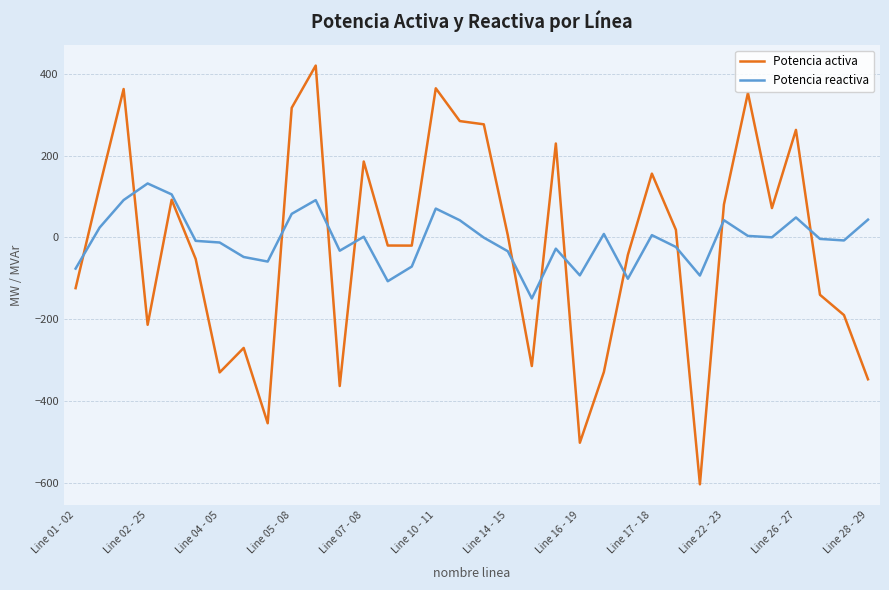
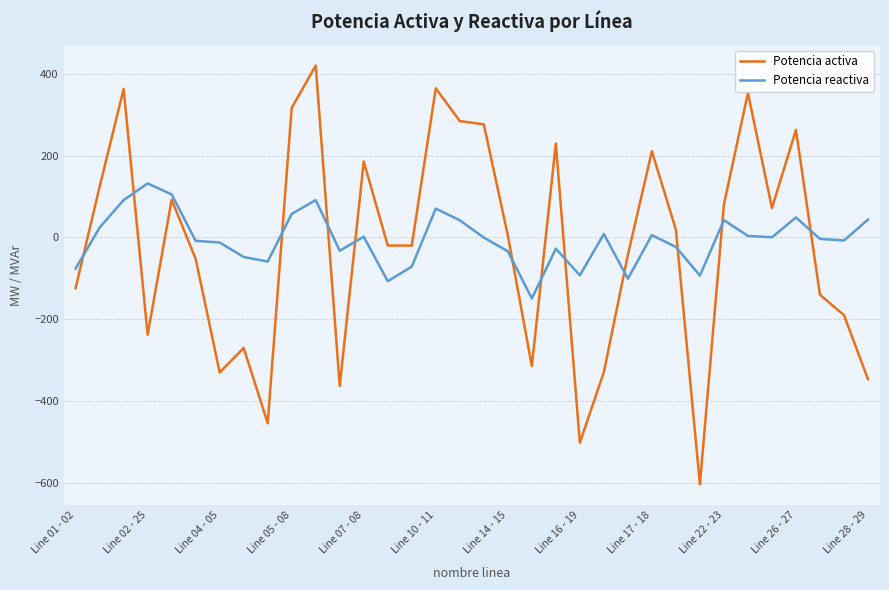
  {
    "Potencia activa": {
      "Line 01 - 02": -120,
-     "Line 02 - 25": -210,
+     "Line 02 - 25": -240,
      "Line 04 - 05": -330,
      "Line 05 - 08": 320,
      "Line 07 - 08": 190,
      "Line 10 - 11": 370,
      "Line 14 - 15": 10,
      "Line 16 - 19": -500,
-     "Line 17 - 18": 160,
+     "Line 17 - 18": 210,
      "Line 22 - 23": 80,
      "Line 26 - 27": 260,
      "Line 28 - 29": -350
    },
    "Potencia reactiva": {
      "Line 01 - 02": -80,
      "Line 02 - 25": 130,
      "Line 04 - 05": -10,
      "Line 05 - 08": 60,
      "Line 07 - 08": 0,
      "Line 10 - 11": 70,
      "Line 14 - 15": -30,
      "Line 16 - 19": -90,
      "Line 17 - 18": 10,
      "Line 22 - 23": 40,
      "Line 26 - 27": 50,
      "Line 28 - 29": 40
    }
  }
